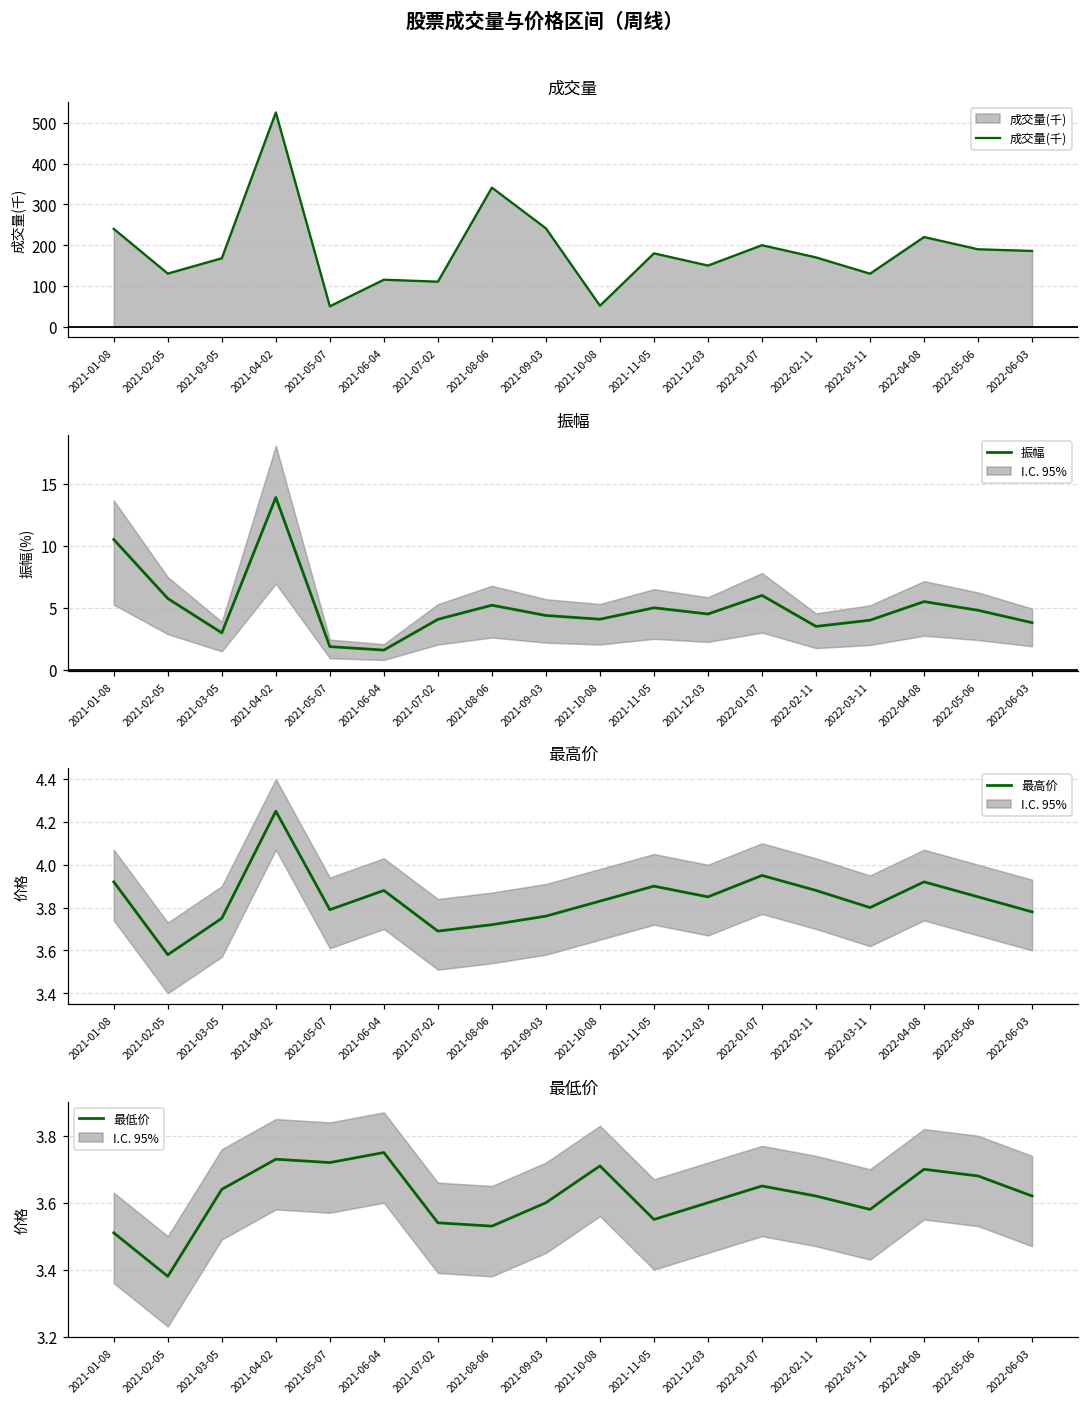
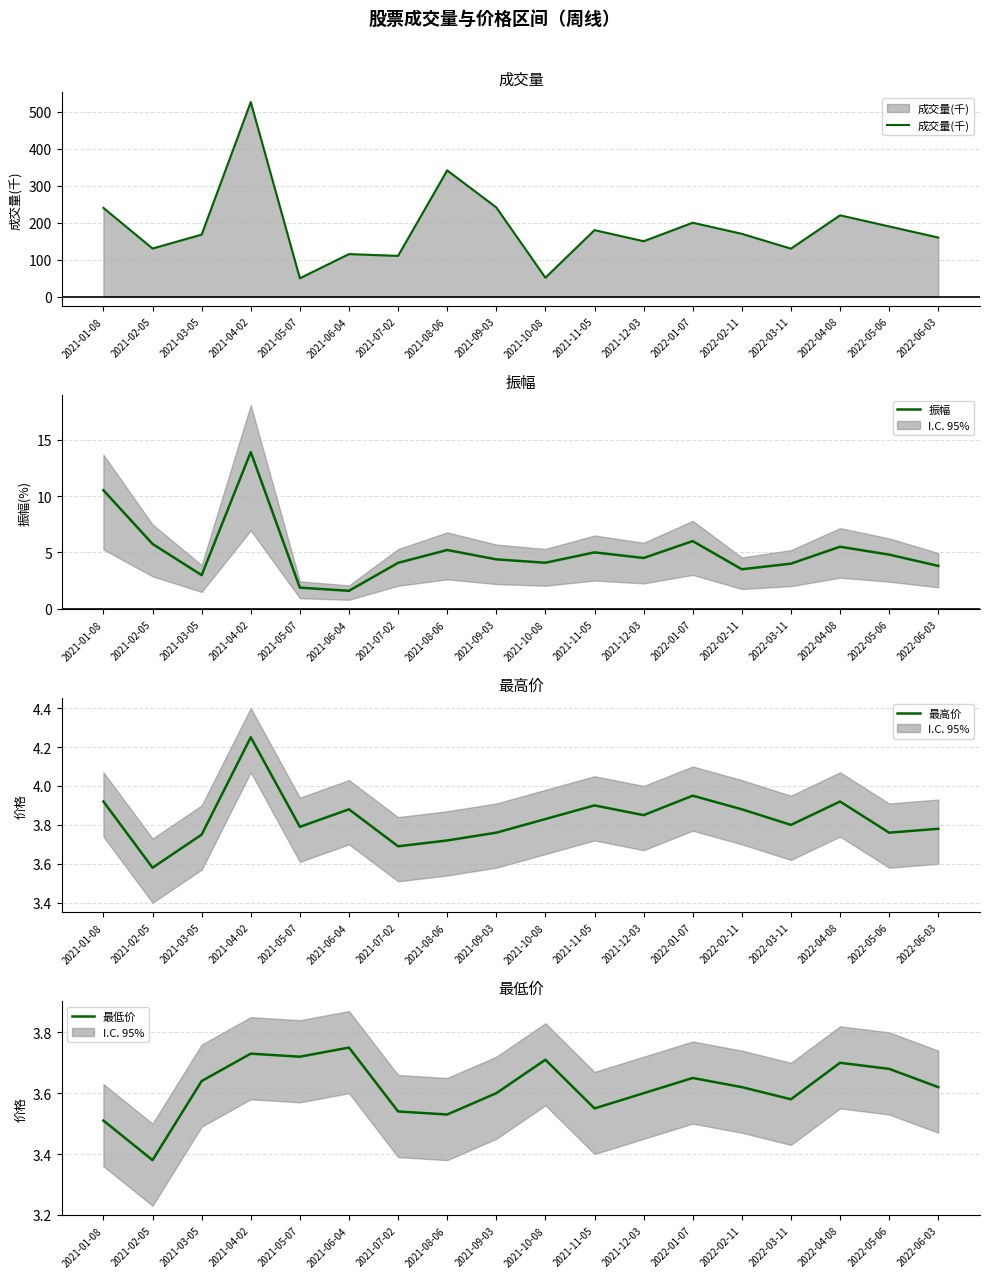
  {
    "成交量": {
      "2021-01-08": 240,
      "2021-02-05": 130,
      "2021-03-05": 170,
      "2021-04-02": 530,
      "2021-05-07": 50,
      "2021-06-04": 120,
      "2021-07-02": 110,
      "2021-08-06": 340,
      "2021-09-03": 240,
      "2021-10-08": 50,
      "2021-11-05": 180,
      "2021-12-03": 150,
      "2022-01-07": 200,
      "2022-02-11": 170,
      "2022-03-11": 130,
      "2022-04-08": 220,
      "2022-05-06": 190,
-     "2022-06-03": 190
+     "2022-06-03": 160
    },
    "振幅": {
      "振幅": {
        "2021-01-08": 10.5,
        "2021-02-05": 5.8,
        "2021-03-05": 3.0,
        "2021-04-02": 13.9,
        "2021-05-07": 1.9,
        "2021-06-04": 1.6,
        "2021-07-02": 4.1,
        "2021-08-06": 5.2,
        "2021-09-03": 4.4,
        "2021-10-08": 4.1,
        "2021-11-05": 5.0,
        "2021-12-03": 4.5,
        "2022-01-07": 6.0,
        "2022-02-11": 3.5,
        "2022-03-11": 4.0,
        "2022-04-08": 5.5,
        "2022-05-06": 4.8,
        "2022-06-03": 3.8
      }
    },
    "最高价": {
      "最高价": {
        "2021-01-08": 3.92,
        "2021-02-05": 3.58,
        "2021-03-05": 3.75,
        "2021-04-02": 4.25,
        "2021-05-07": 3.79,
        "2021-06-04": 3.88,
        "2021-07-02": 3.69,
        "2021-08-06": 3.72,
        "2021-09-03": 3.76,
        "2021-10-08": 3.83,
        "2021-11-05": 3.90,
        "2021-12-03": 3.85,
        "2022-01-07": 3.95,
        "2022-02-11": 3.88,
        "2022-03-11": 3.80,
        "2022-04-08": 3.92,
-       "2022-05-06": 3.85,
+       "2022-05-06": 3.76,
        "2022-06-03": 3.78
      }
    },
    "最低价": {
      "最低价": {
        "2021-01-08": 3.51,
        "2021-02-05": 3.38,
        "2021-03-05": 3.64,
        "2021-04-02": 3.73,
        "2021-05-07": 3.72,
        "2021-06-04": 3.75,
        "2021-07-02": 3.54,
        "2021-08-06": 3.53,
        "2021-09-03": 3.60,
        "2021-10-08": 3.71,
        "2021-11-05": 3.55,
        "2021-12-03": 3.60,
        "2022-01-07": 3.65,
        "2022-02-11": 3.62,
        "2022-03-11": 3.58,
        "2022-04-08": 3.70,
        "2022-05-06": 3.68,
        "2022-06-03": 3.62
      }
    }
  }
